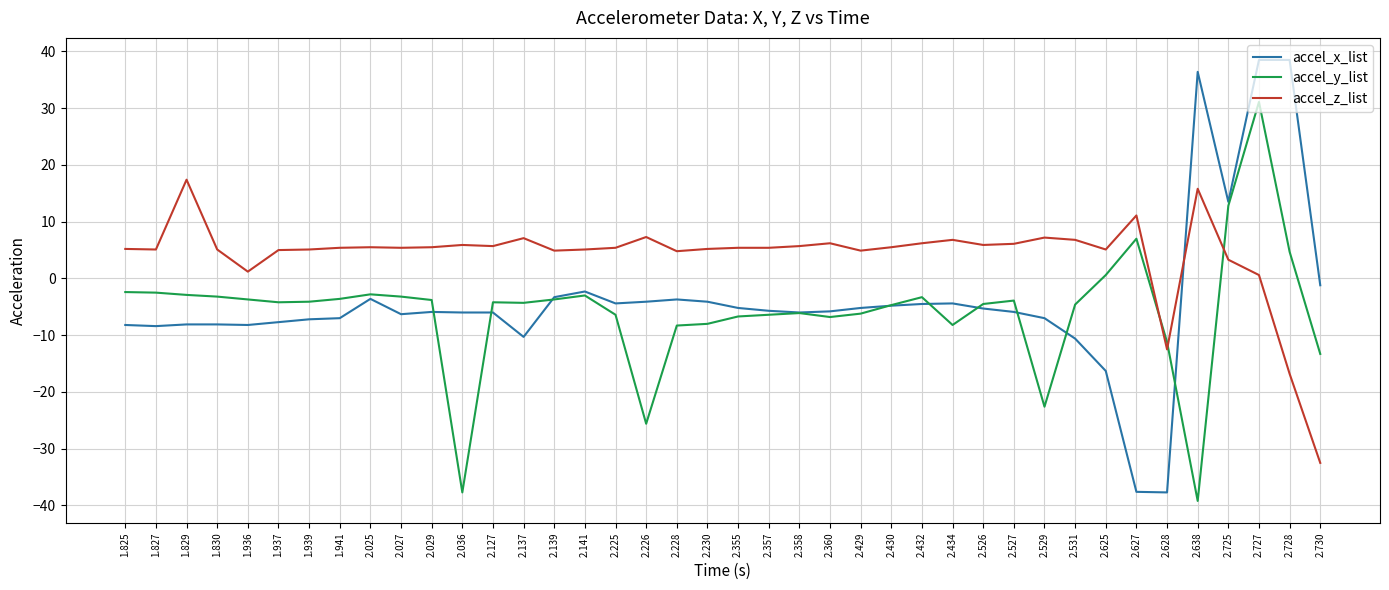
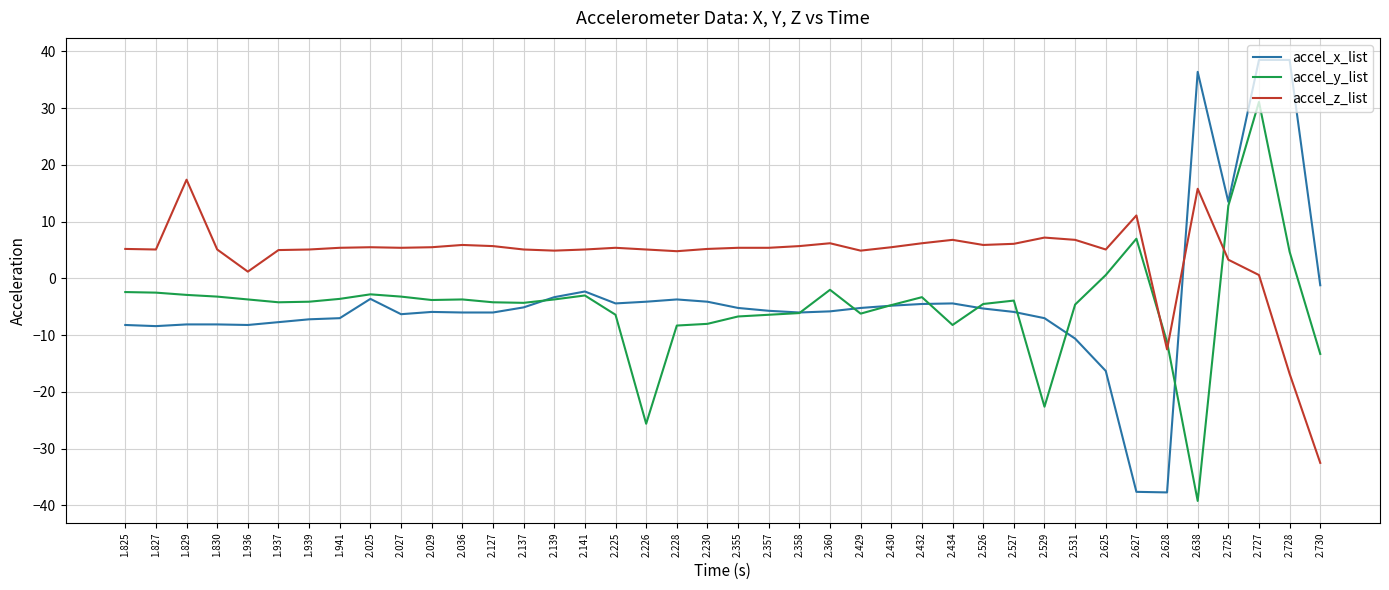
  {
    "accel_x_list": {
      "1.825": -8,
      "1.827": -8,
      "1.829": -8,
      "1.830": -8,
      "1.936": -8,
      "1.937": -8,
      "1.939": -7,
      "1.941": -7,
      "2.025": -4,
      "2.027": -6,
      "2.029": -6,
      "2.036": -6,
      "2.127": -6,
-     "2.137": -10,
+     "2.137": -5,
      "2.141": -2,
      "2.225": -4,
      "2.226": -4,
      "2.228": -4,
      "2.230": -4,
      "2.355": -5,
      "2.357": -6,
      "2.360": -6,
      "2.429": -5,
      "2.432": -5,
      "2.434": -4,
      "2.526": -5,
      "2.527": -6,
      "2.529": -7,
      "2.531": -11,
      "2.625": -16,
      "2.627": -38,
      "2.628": -38,
      "2.638": 36,
      "2.725": 14,
      "2.730": -1
    },
    "accel_y_list": {
      "1.825": -2,
      "1.827": -3,
      "1.829": -3,
      "1.830": -3,
      "1.936": -4,
      "1.937": -4,
      "1.939": -4,
      "1.941": -4,
      "2.025": -3,
      "2.027": -3,
      "2.029": -4,
-     "2.036": -38,
+     "2.036": -4,
      "2.127": -4,
      "2.137": -4,
      "2.141": -3,
      "2.225": -6,
      "2.226": -26,
      "2.228": -8,
      "2.230": -8,
      "2.355": -7,
      "2.357": -6,
-     "2.360": -7,
+     "2.360": -2,
      "2.429": -6,
      "2.432": -3,
      "2.434": -8,
      "2.526": -5,
      "2.527": -4,
      "2.529": -23,
      "2.531": -5,
      "2.625": 1,
      "2.627": 7,
      "2.628": -11,
      "2.638": -39,
      "2.725": 13,
      "2.728": 5,
      "2.730": -13
    },
    "accel_z_list": {
      "1.825": 5,
      "1.827": 5,
      "1.829": 17,
      "1.830": 5,
      "1.936": 1,
      "1.937": 5,
      "1.939": 5,
      "1.941": 5,
      "2.025": 6,
      "2.027": 5,
      "2.029": 6,
      "2.036": 6,
      "2.127": 6,
-     "2.137": 7,
+     "2.137": 5,
      "2.139": 5,
      "2.141": 5,
      "2.225": 5,
-     "2.226": 7,
+     "2.226": 5,
      "2.228": 5,
      "2.230": 5,
      "2.355": 5,
      "2.357": 5,
      "2.358": 6,
      "2.360": 6,
      "2.429": 5,
      "2.430": 6,
      "2.432": 6,
      "2.434": 7,
      "2.526": 6,
      "2.527": 6,
      "2.529": 7,
      "2.531": 7,
      "2.625": 5,
      "2.627": 11,
      "2.628": -13,
      "2.638": 16,
      "2.725": 3,
      "2.727": 1,
      "2.728": -17,
      "2.730": -33
    }
  }
